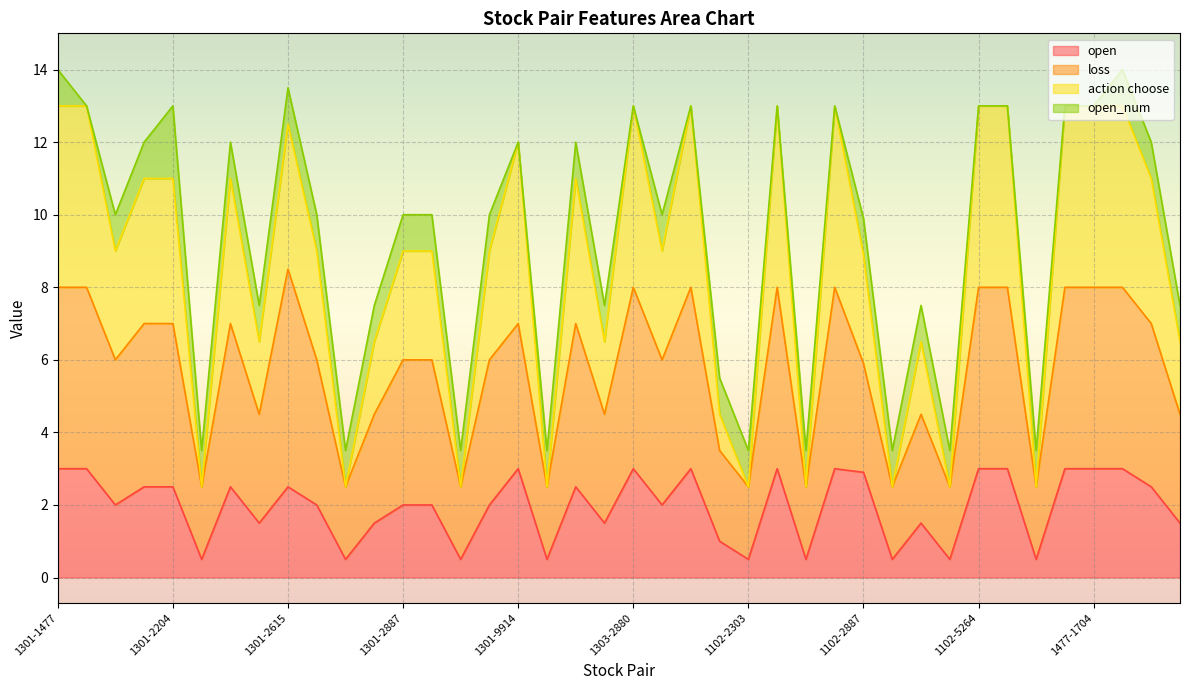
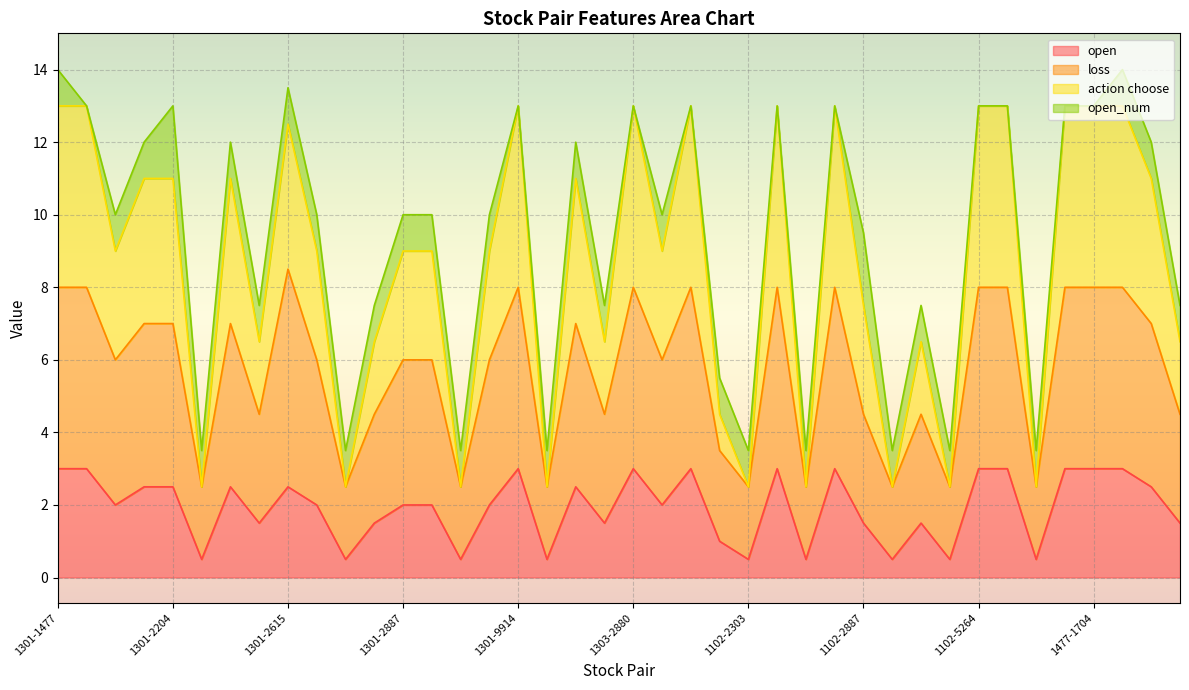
  {
    "open": {
      "1301-1477": 3.0,
      "1301-2204": 2.5,
      "1301-2615": 2.5,
      "1301-2887": 2.0,
      "1301-9914": 3.0,
      "1303-2880": 3.0,
      "1102-2303": 0.5,
-     "1102-2887": 2.9,
+     "1102-2887": 1.5,
      "1102-5264": 3.0,
      "1477-1704": 3.0
    },
    "loss": {
      "1301-1477": 5,
      "1301-2204": 4.5,
      "1301-2615": 6,
      "1301-2887": 4,
-     "1301-9914": 4,
+     "1301-9914": 5,
      "1303-2880": 5,
      "1102-2887": 3,
      "1102-5264": 5,
      "1477-1704": 5
    },
    "action choose": {
      "1301-1477": 5.0,
      "1301-2204": 4.0,
      "1301-2615": 4.0,
      "1301-2887": 3.0,
      "1102-2887": 3.0
    },
    "open_num": {
      "1301-1477": 1,
      "1301-2204": 2,
      "1301-2615": 1,
      "1301-2887": 1,
      "1102-2303": 1,
-     "1102-2887": 1
+     "1102-2887": 2
    }
  }
